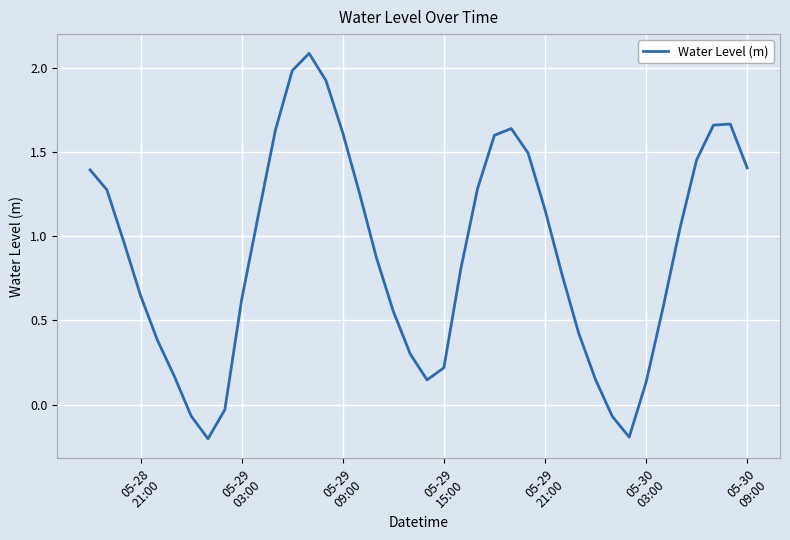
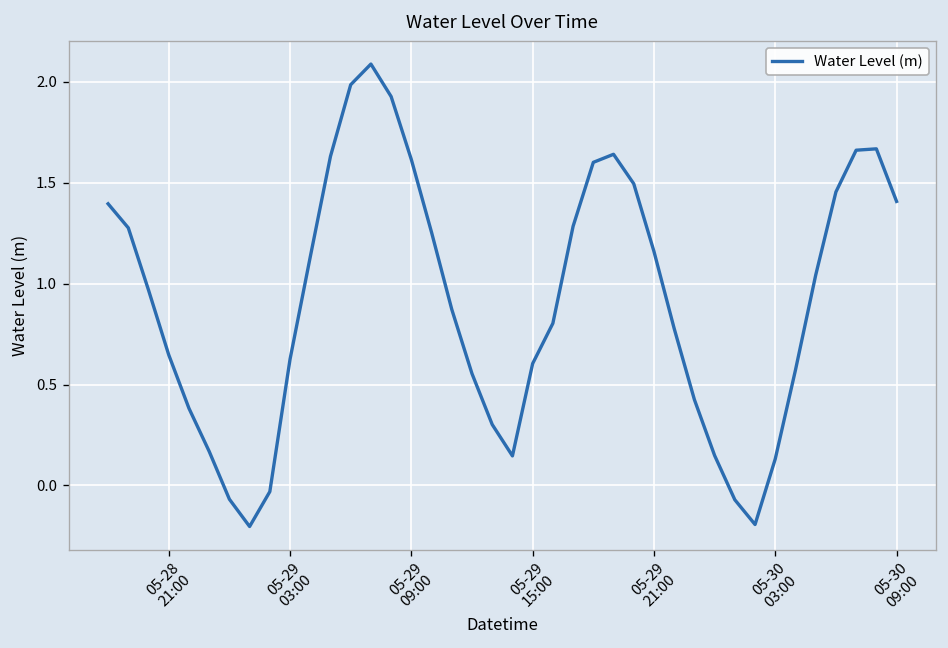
  {
    "05-28 21:00": 0.65,
    "05-29 03:00": 0.63,
    "05-29 09:00": 1.62,
-   "05-29 15:00": 0.22,
+   "05-29 15:00": 0.60,
    "05-29 21:00": 1.16,
    "05-30 03:00": 0.13,
    "05-30 09:00": 1.41
  }
